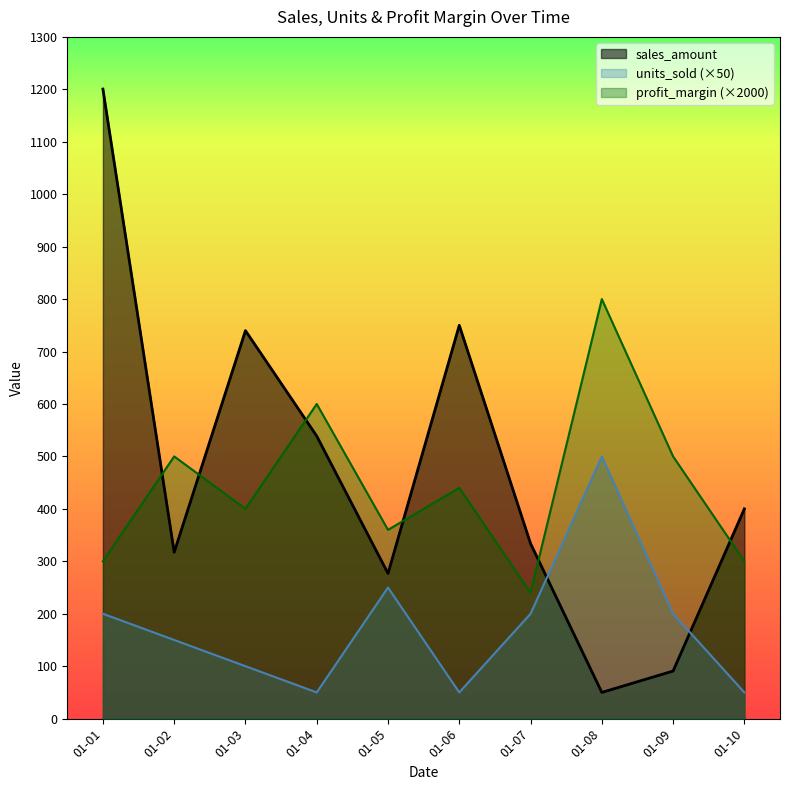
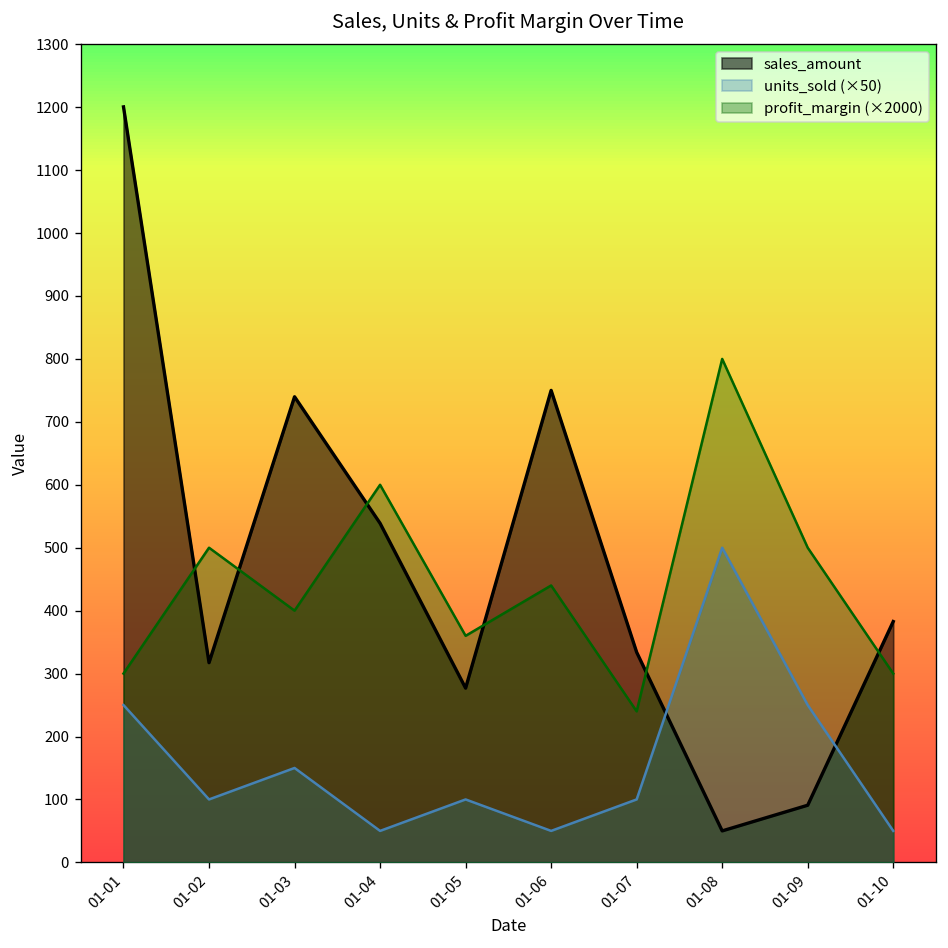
  {
    "sales_amount": {
      "01-01": 1200,
      "01-02": 320,
      "01-03": 740,
      "01-04": 540,
      "01-05": 280,
      "01-06": 750,
      "01-07": 330,
      "01-08": 50,
      "01-09": 90,
-     "01-10": 400
+     "01-10": 380
    },
    "units_sold (×50)": {
-     "01-01": 200,
-     "01-02": 150,
-     "01-03": 100,
+     "01-01": 250,
+     "01-02": 100,
+     "01-03": 150,
      "01-04": 50,
-     "01-05": 250,
+     "01-05": 100,
      "01-06": 50,
-     "01-07": 200,
+     "01-07": 100,
      "01-08": 500,
-     "01-09": 200,
+     "01-09": 250,
      "01-10": 50
    },
    "profit_margin (×2000)": {
      "01-01": 300,
      "01-02": 500,
      "01-03": 400,
      "01-04": 600,
      "01-05": 360,
      "01-06": 440,
      "01-07": 240,
      "01-08": 800,
      "01-09": 500,
      "01-10": 300
    }
  }
